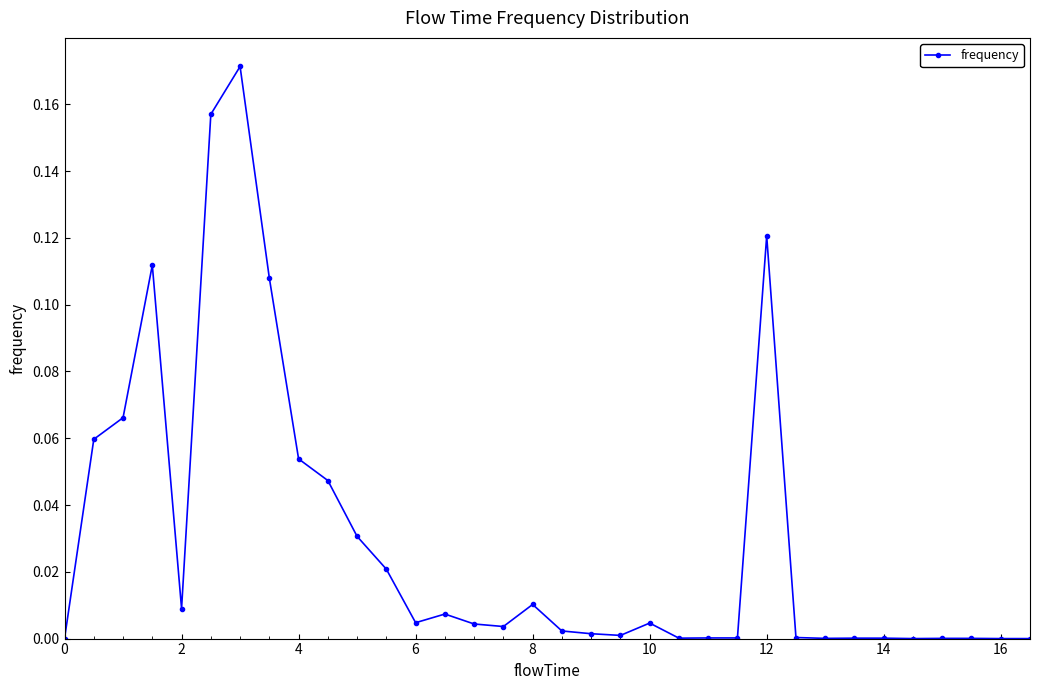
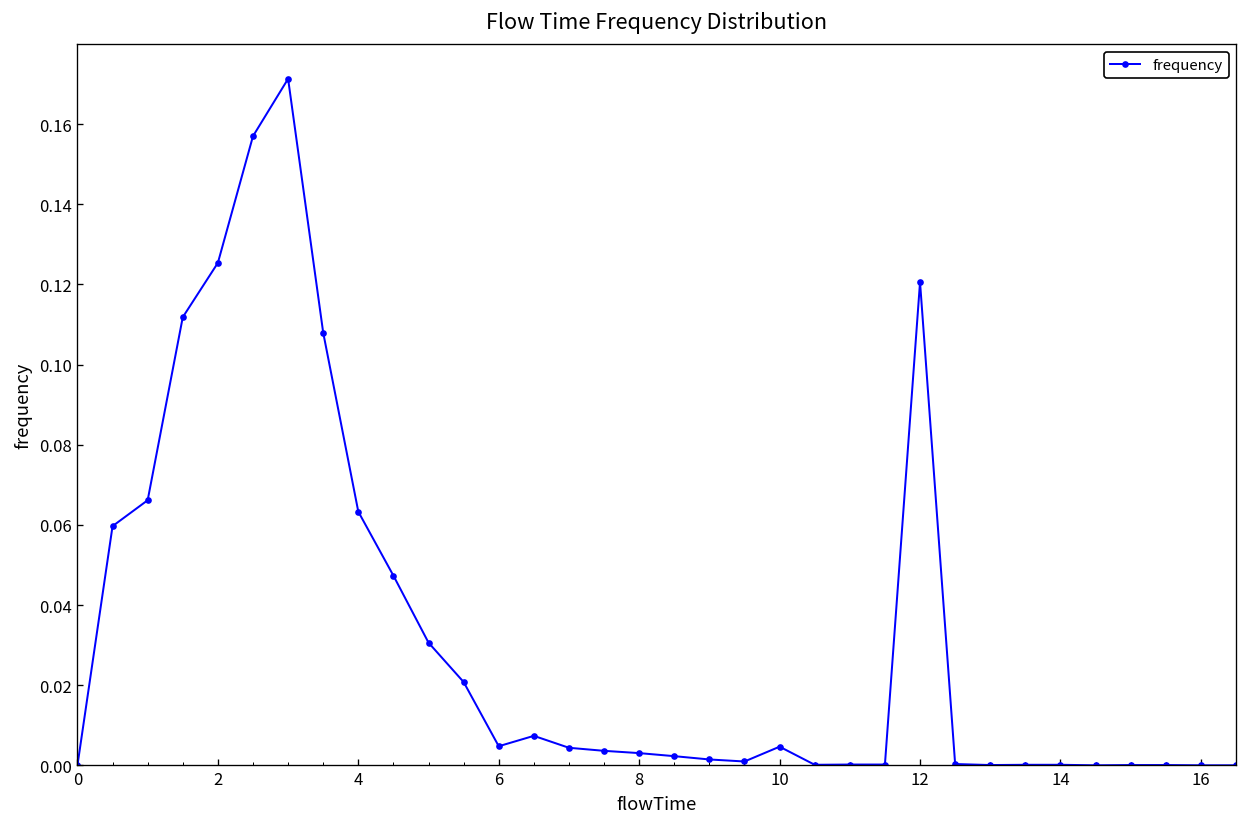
  {
    "0": 0.000,
-   "2": 0.009,
-   "4": 0.054,
+   "2": 0.125,
+   "4": 0.063,
    "6": 0.005,
-   "8": 0.010,
+   "8": 0.003,
    "10": 0.005,
    "12": 0.121,
    "14": 0.000,
    "16": 0.000
  }
